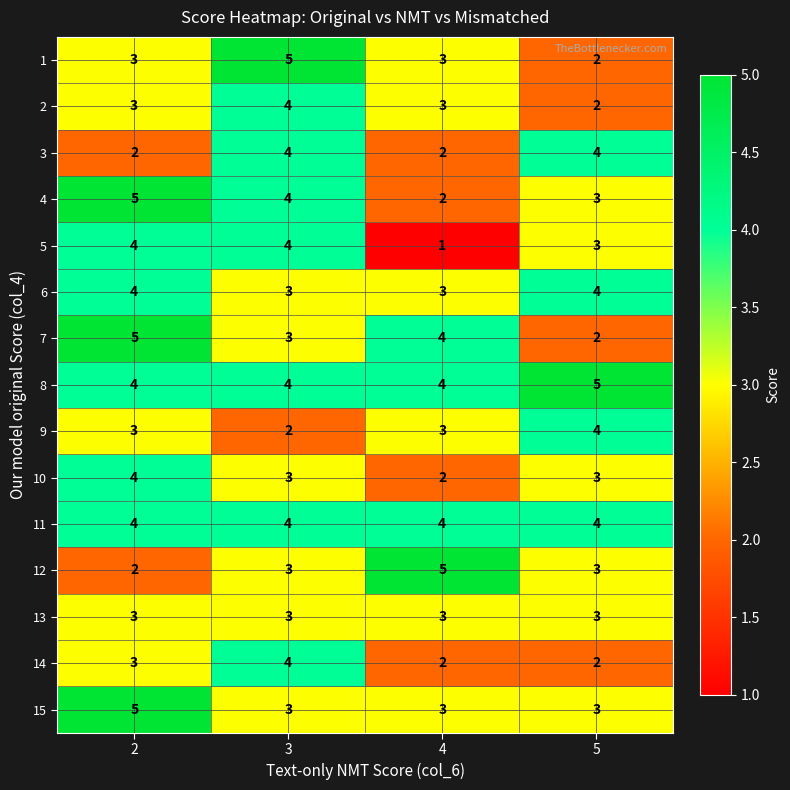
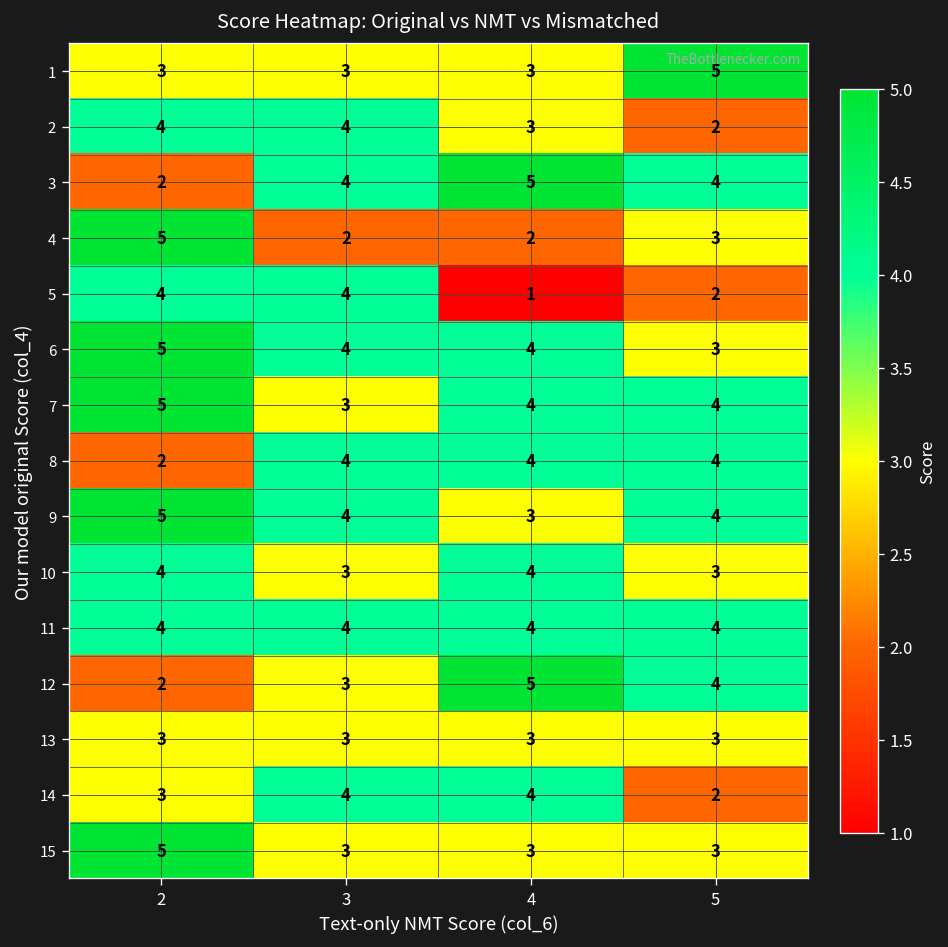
  {
    "1": {
      "2": 3,
-     "3": 5,
+     "3": 3,
      "4": 3,
-     "5": 2
+     "5": 5
    },
    "2": {
-     "2": 3,
+     "2": 4,
      "3": 4,
      "4": 3,
      "5": 2
    },
    "3": {
      "2": 2,
      "3": 4,
-     "4": 2,
+     "4": 5,
      "5": 4
    },
    "4": {
      "2": 5,
-     "3": 4,
+     "3": 2,
      "4": 2,
      "5": 3
    },
    "5": {
      "2": 4,
      "3": 4,
      "4": 1,
-     "5": 3
+     "5": 2
    },
    "6": {
-     "2": 4,
-     "3": 3,
-     "4": 3,
-     "5": 4
+     "2": 5,
+     "3": 4,
+     "4": 4,
+     "5": 3
    },
    "7": {
      "2": 5,
      "3": 3,
      "4": 4,
-     "5": 2
+     "5": 4
    },
    "8": {
-     "2": 4,
+     "2": 2,
      "3": 4,
      "4": 4,
-     "5": 5
+     "5": 4
    },
    "9": {
-     "2": 3,
-     "3": 2,
+     "2": 5,
+     "3": 4,
      "4": 3,
      "5": 4
    },
    "10": {
      "2": 4,
      "3": 3,
-     "4": 2,
+     "4": 4,
      "5": 3
    },
    "11": {
      "2": 4,
      "3": 4,
      "4": 4,
      "5": 4
    },
    "12": {
      "2": 2,
      "3": 3,
      "4": 5,
-     "5": 3
+     "5": 4
    },
    "13": {
      "2": 3,
      "3": 3,
      "4": 3,
      "5": 3
    },
    "14": {
      "2": 3,
      "3": 4,
-     "4": 2,
+     "4": 4,
      "5": 2
    },
    "15": {
      "2": 5,
      "3": 3,
      "4": 3,
      "5": 3
    }
  }
